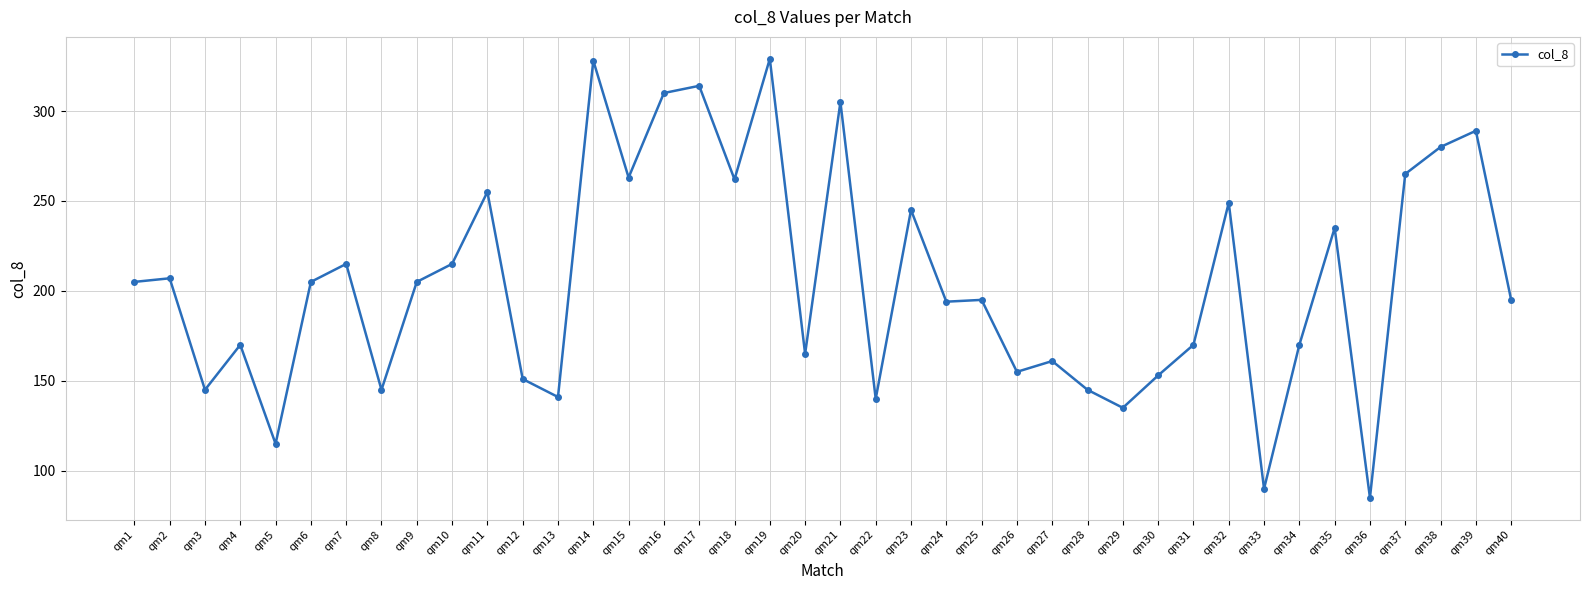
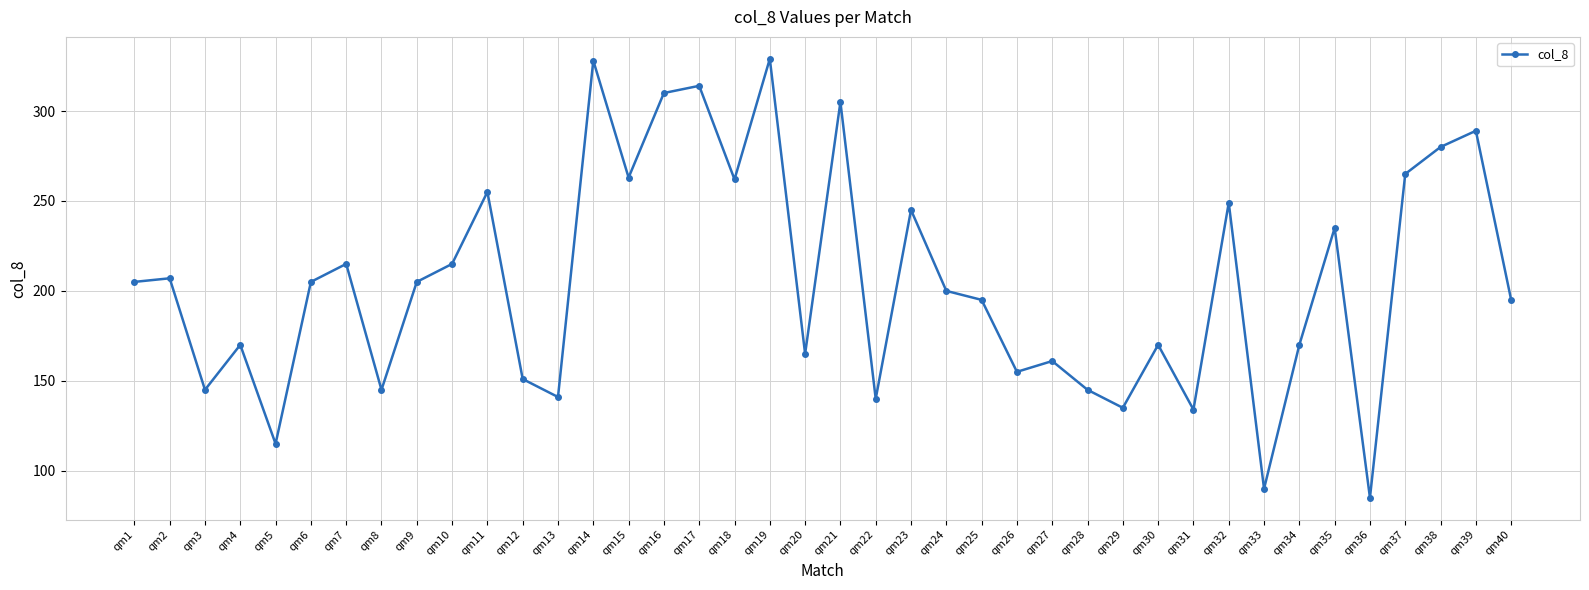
  {
    "qm1": 205,
    "qm2": 207,
    "qm3": 145,
    "qm4": 170,
    "qm5": 115,
    "qm6": 205,
    "qm7": 215,
    "qm8": 145,
    "qm9": 205,
    "qm10": 215,
    "qm11": 255,
    "qm12": 151,
    "qm13": 141,
    "qm14": 328,
    "qm15": 263,
    "qm16": 310,
    "qm17": 314,
    "qm18": 262,
    "qm19": 329,
    "qm20": 165,
    "qm21": 305,
    "qm22": 140,
    "qm23": 245,
-   "qm24": 194,
+   "qm24": 200,
    "qm25": 195,
    "qm26": 155,
    "qm27": 161,
    "qm28": 145,
    "qm29": 135,
-   "qm30": 153,
-   "qm31": 170,
+   "qm30": 170,
+   "qm31": 134,
    "qm32": 249,
    "qm33": 90,
    "qm34": 170,
    "qm35": 235,
    "qm36": 85,
    "qm37": 265,
    "qm38": 280,
    "qm39": 289,
    "qm40": 195
  }
